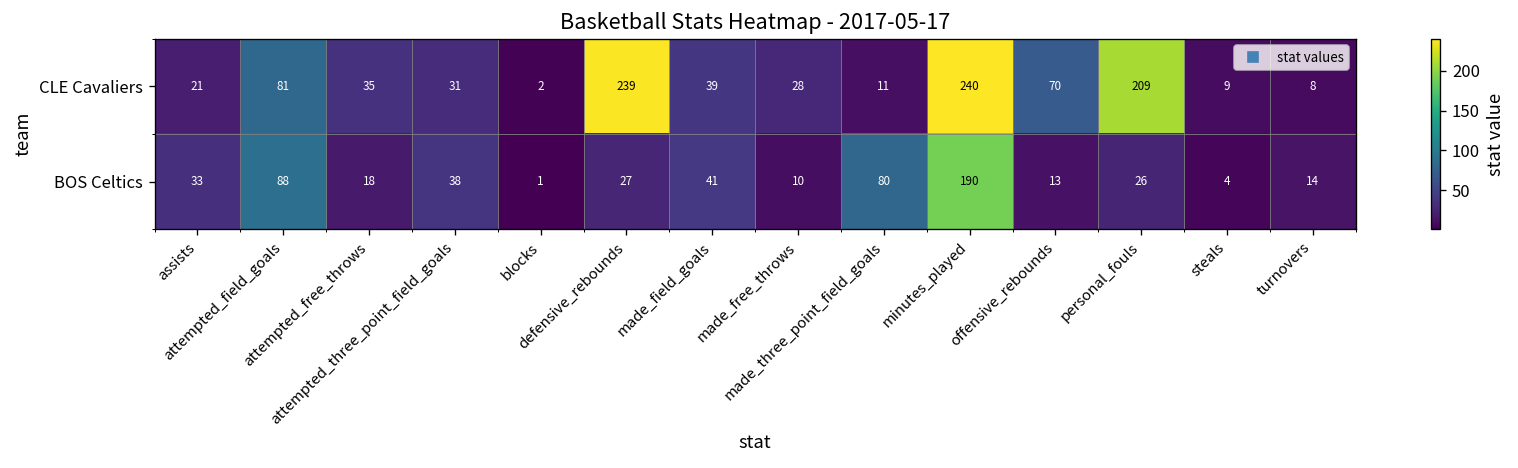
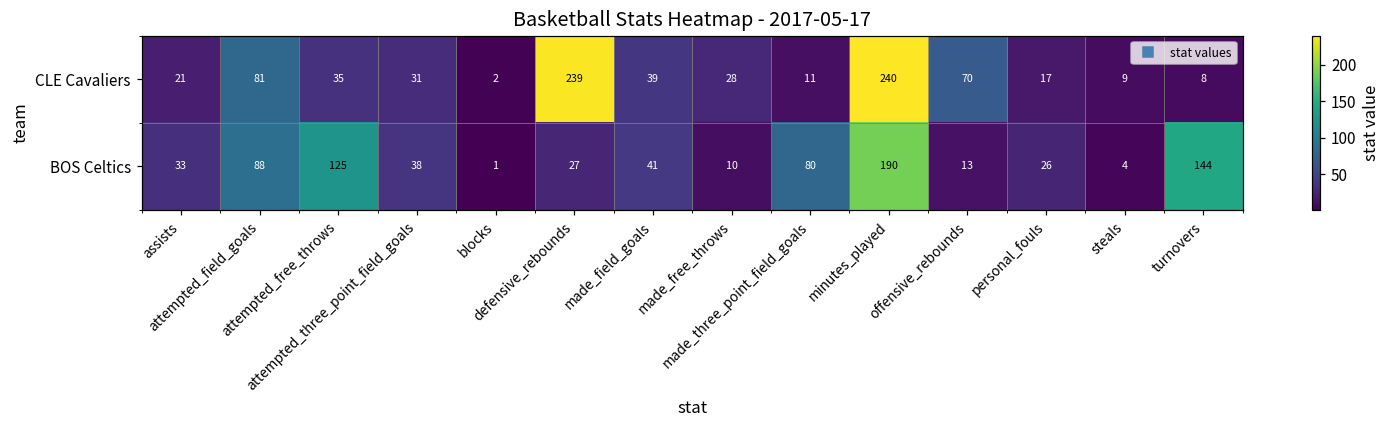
  {
    "CLE Cavaliers": {
      "assists": 21,
      "attempted_field_goals": 81,
      "attempted_free_throws": 35,
      "attempted_three_point_field_goals": 31,
      "blocks": 2,
      "defensive_rebounds": 239,
      "made_field_goals": 39,
      "made_free_throws": 28,
      "made_three_point_field_goals": 11,
      "minutes_played": 240,
      "offensive_rebounds": 70,
-     "personal_fouls": 209,
+     "personal_fouls": 17,
      "steals": 9,
      "turnovers": 8
    },
    "BOS Celtics": {
      "assists": 33,
      "attempted_field_goals": 88,
-     "attempted_free_throws": 18,
+     "attempted_free_throws": 125,
      "attempted_three_point_field_goals": 38,
      "blocks": 1,
      "defensive_rebounds": 27,
      "made_field_goals": 41,
      "made_free_throws": 10,
      "made_three_point_field_goals": 80,
      "minutes_played": 190,
      "offensive_rebounds": 13,
      "personal_fouls": 26,
      "steals": 4,
-     "turnovers": 14
+     "turnovers": 144
    }
  }
